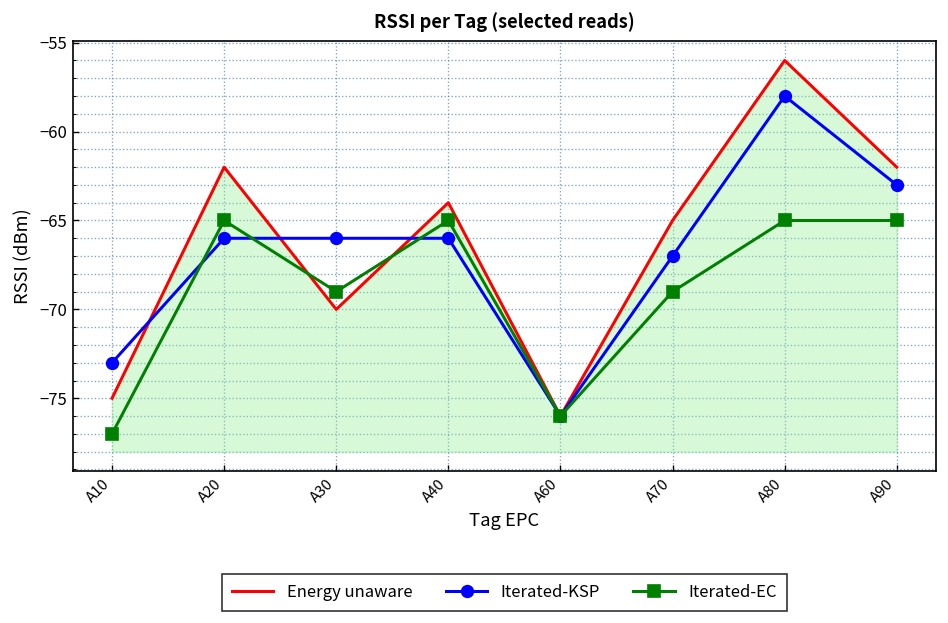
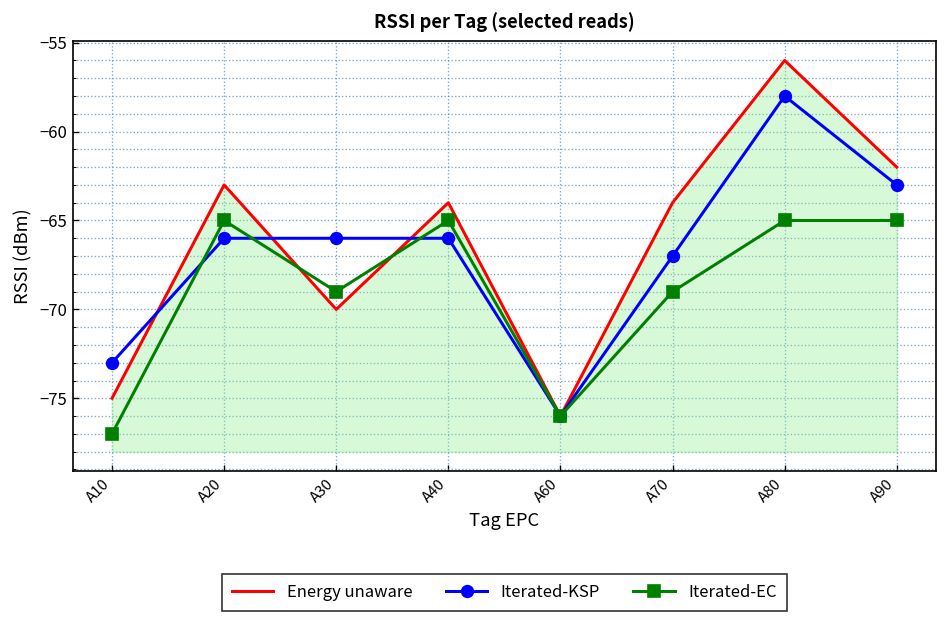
  {
    "Energy unaware": {
      "A10": -75,
-     "A20": -62,
+     "A20": -63,
      "A30": -70,
      "A40": -64,
-     "A70": -65,
+     "A70": -64,
      "A80": -56,
      "A90": -62
    },
    "Iterated-KSP": {
      "A10": -73,
      "A20": -66,
      "A30": -66,
      "A40": -66,
      "A70": -67,
      "A80": -58,
      "A90": -63
    },
    "Iterated-EC": {
      "A10": -77,
      "A20": -65,
      "A30": -69,
      "A40": -65,
      "A70": -69,
      "A80": -65,
      "A90": -65
    }
  }
